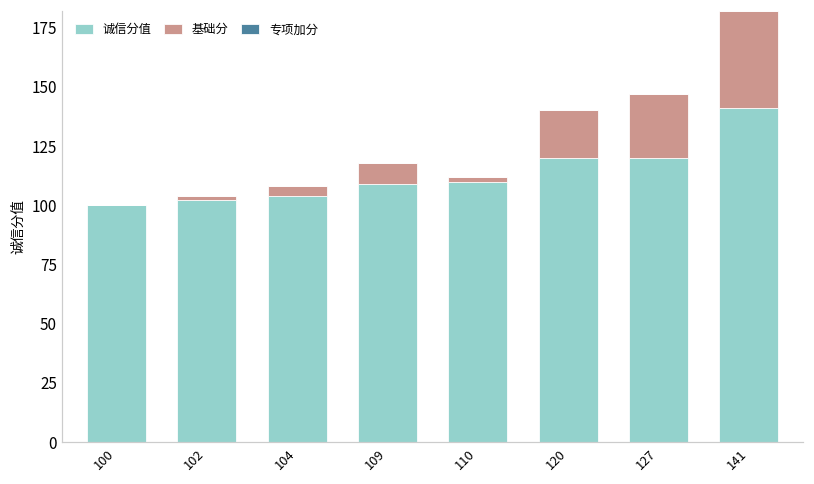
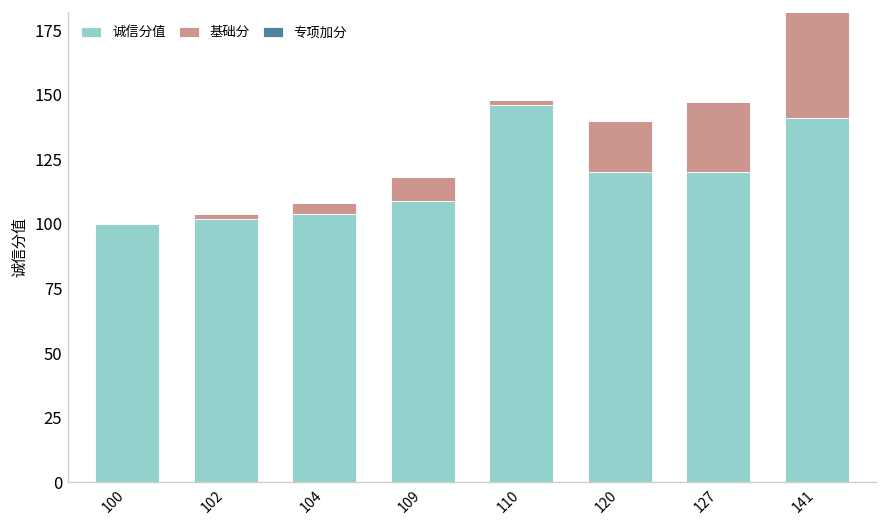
  {
    "诚信分值": {
      "100": 100,
      "102": 102,
      "104": 104,
      "109": 109,
-     "110": 110,
+     "110": 146,
      "120": 120,
      "127": 120,
      "141": 141
    },
    "专项加分": {
      "100": 0
    }
  }
